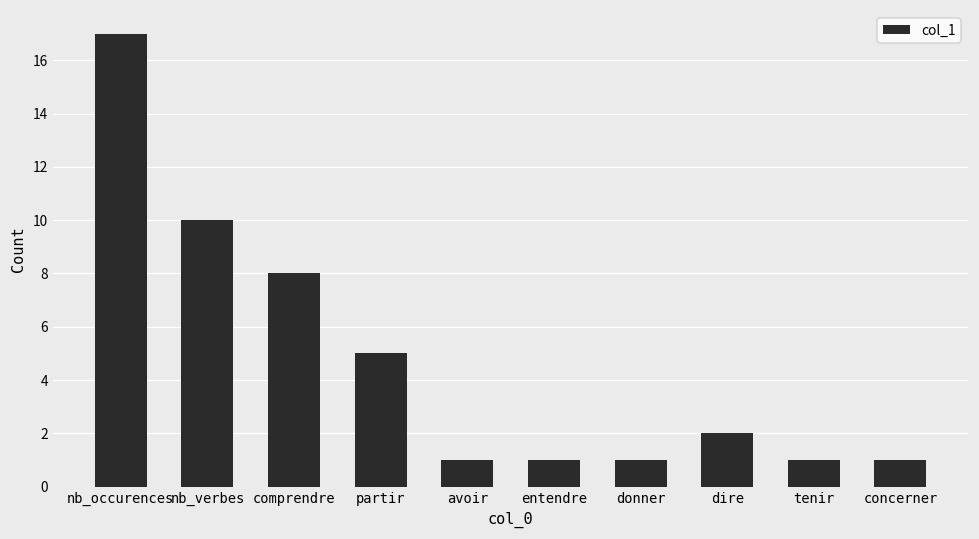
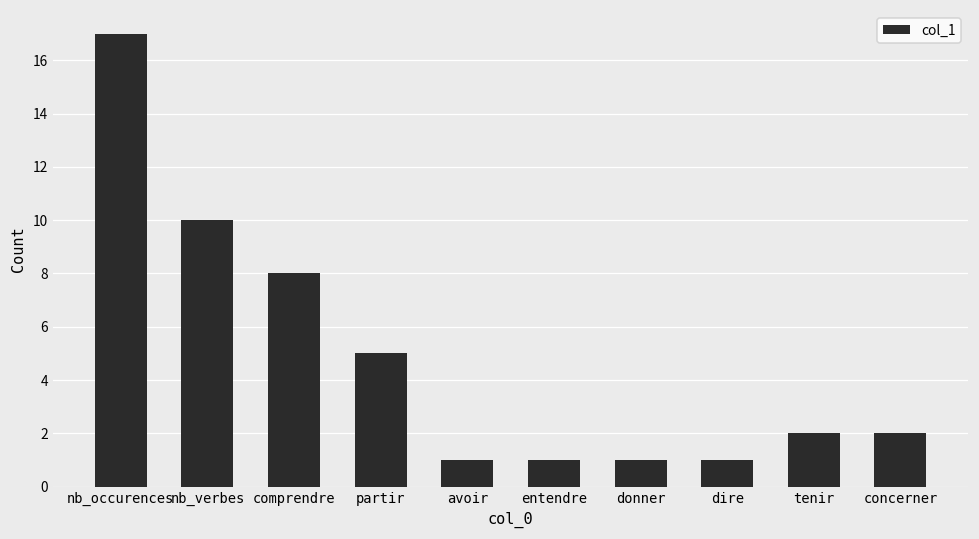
  {
    "nb_occurences": 17,
    "nb_verbes": 10,
    "comprendre": 8,
    "partir": 5,
    "avoir": 1,
    "entendre": 1,
    "donner": 1,
-   "dire": 2,
-   "tenir": 1,
-   "concerner": 1
+   "dire": 1,
+   "tenir": 2,
+   "concerner": 2
  }
